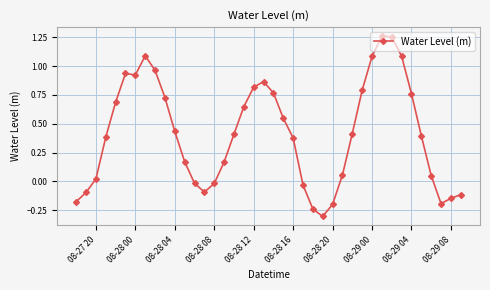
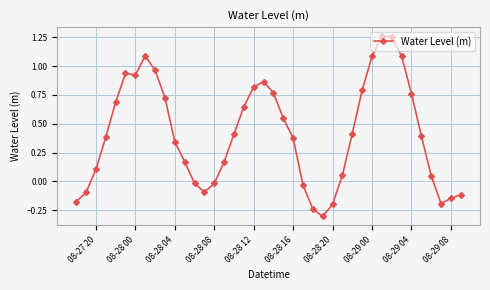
  {
-   "08-27 20": 0.02,
+   "08-27 20": 0.10,
    "08-28 00": 0.92,
-   "08-28 04": 0.43,
+   "08-28 04": 0.34,
    "08-28 08": -0.02,
    "08-28 12": 0.82,
    "08-28 16": 0.38,
    "08-28 20": -0.20,
    "08-29 00": 1.08,
    "08-29 04": 0.76,
    "08-29 08": -0.15
  }
